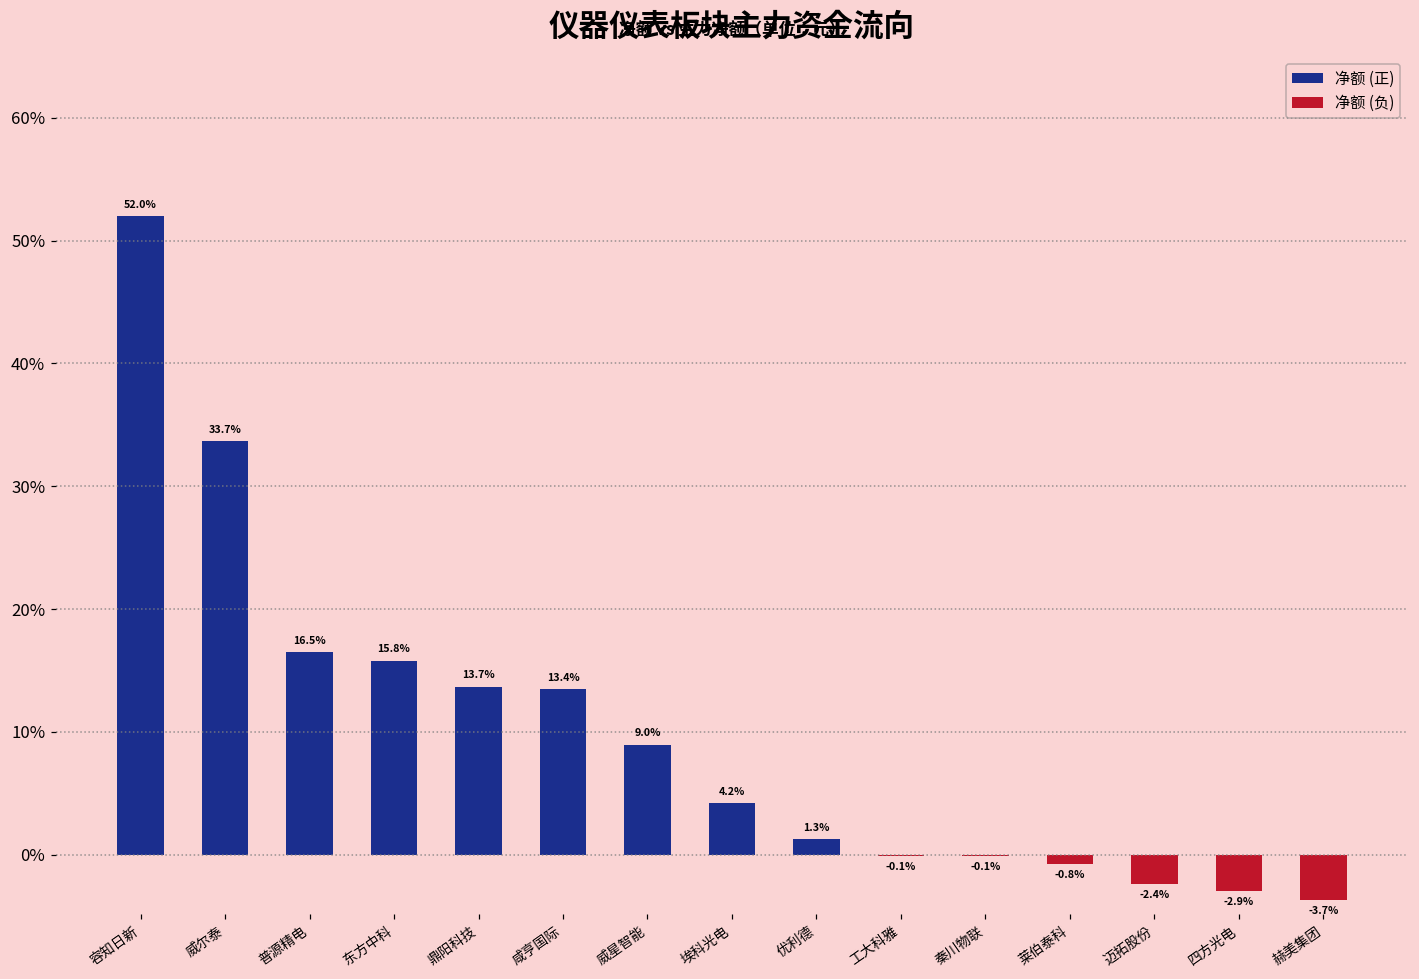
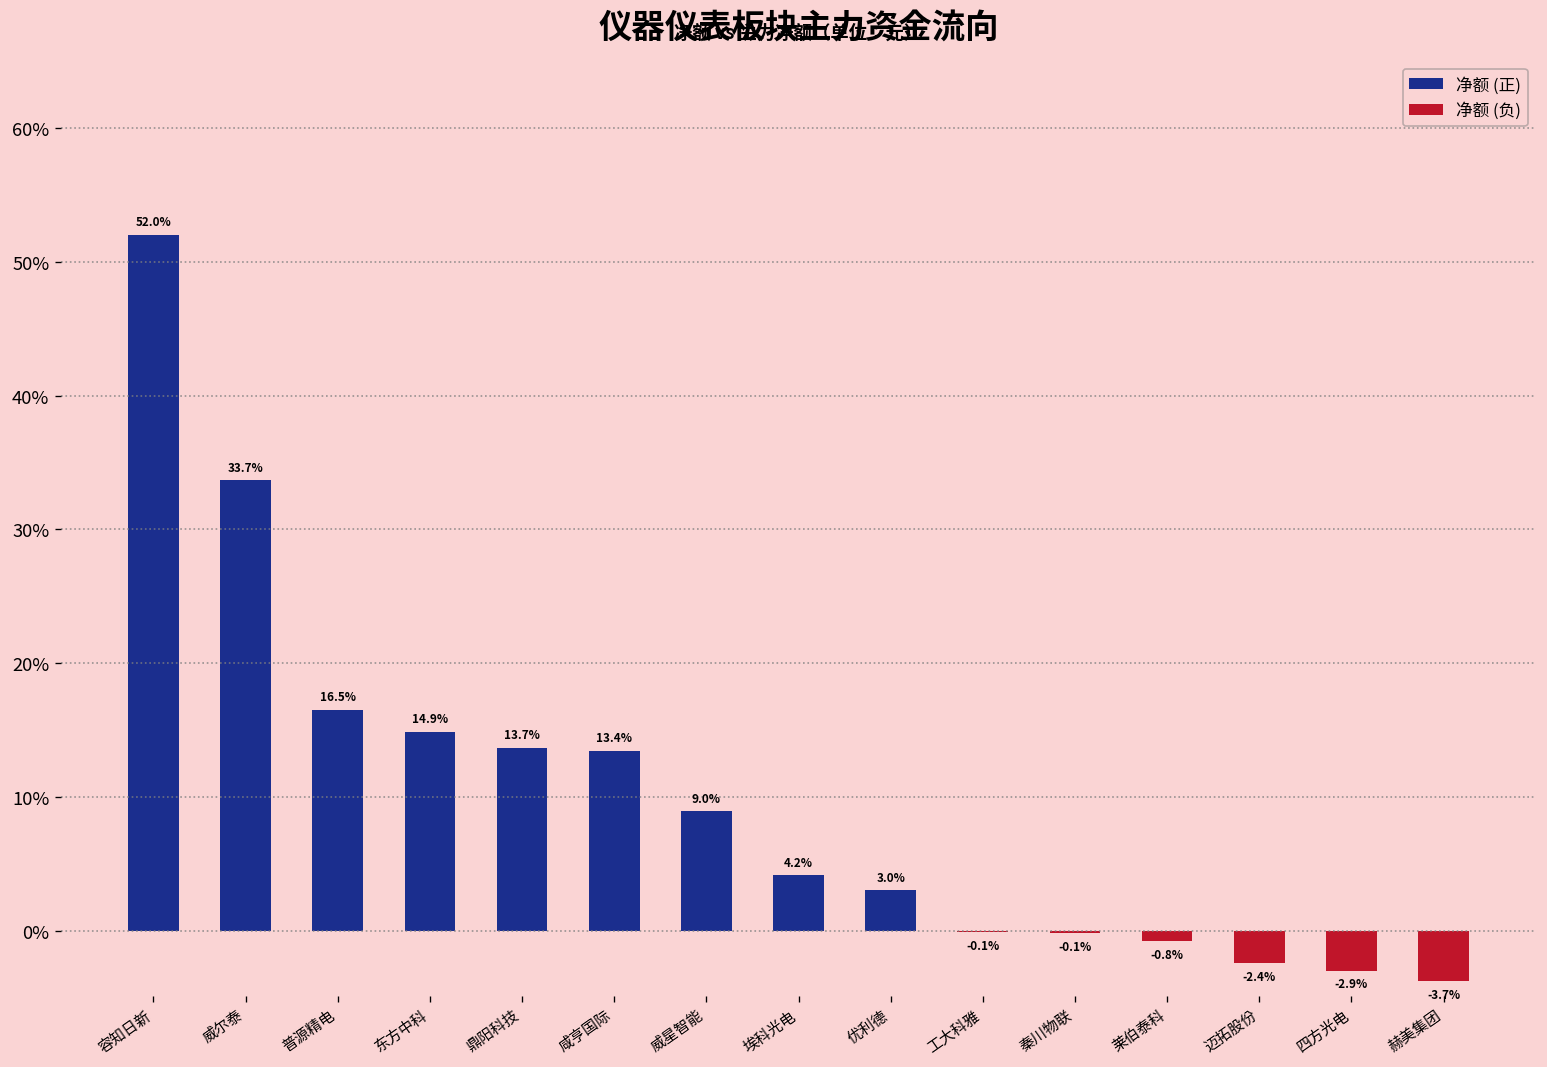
  {
    "容知日新": "52.0%",
    "威尔泰": "33.7%",
    "普源精电": "16.5%",
-   "东方中科": "15.8%",
+   "东方中科": "14.9%",
    "鼎阳科技": "13.7%",
    "咸亨国际": "13.4%",
    "威星智能": "9.0%",
    "埃科光电": "4.2%",
-   "优利德": "1.3%",
+   "优利德": "3.0%",
    "工大科雅": "-0.1%",
    "秦川物联": "-0.1%",
    "莱伯泰科": "-0.8%",
    "迈拓股份": "-2.4%",
    "四方光电": "-2.9%",
    "赫美集团": "-3.7%"
  }
